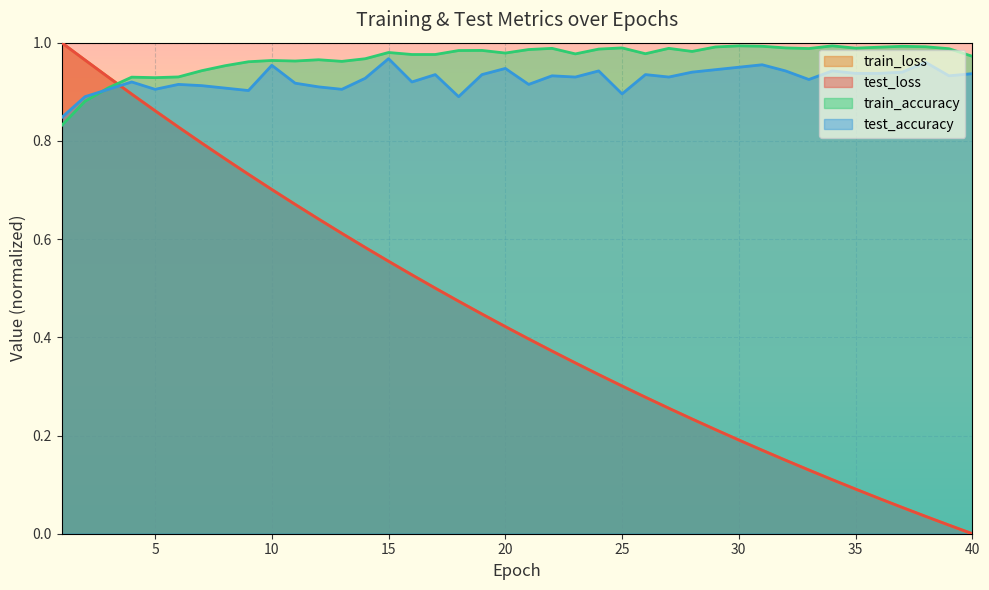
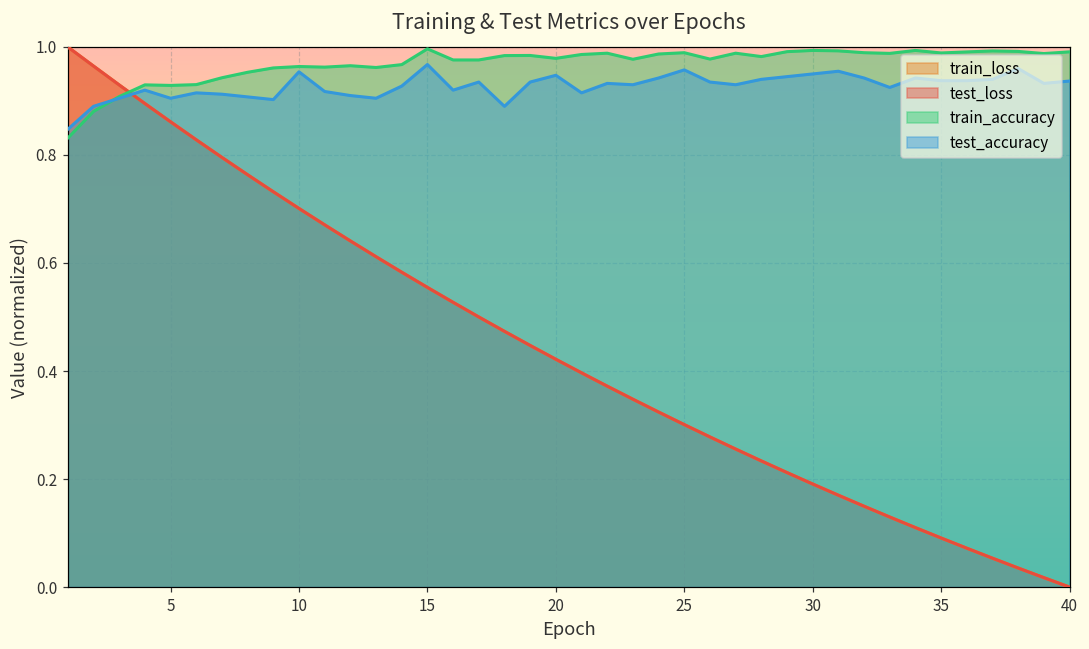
  {
    "train_accuracy": {
      "5": 0.93,
      "10": 0.96,
-     "15": 0.98,
+     "15": 1.00,
      "20": 0.98,
      "25": 0.99,
      "30": 0.99,
      "35": 0.99,
-     "40": 0.97
+     "40": 0.99
    },
    "test_accuracy": {
      "5": 0.91,
      "10": 0.95,
      "15": 0.97,
      "20": 0.95,
-     "25": 0.90,
+     "25": 0.96,
      "30": 0.95,
      "40": 0.94
    }
  }
